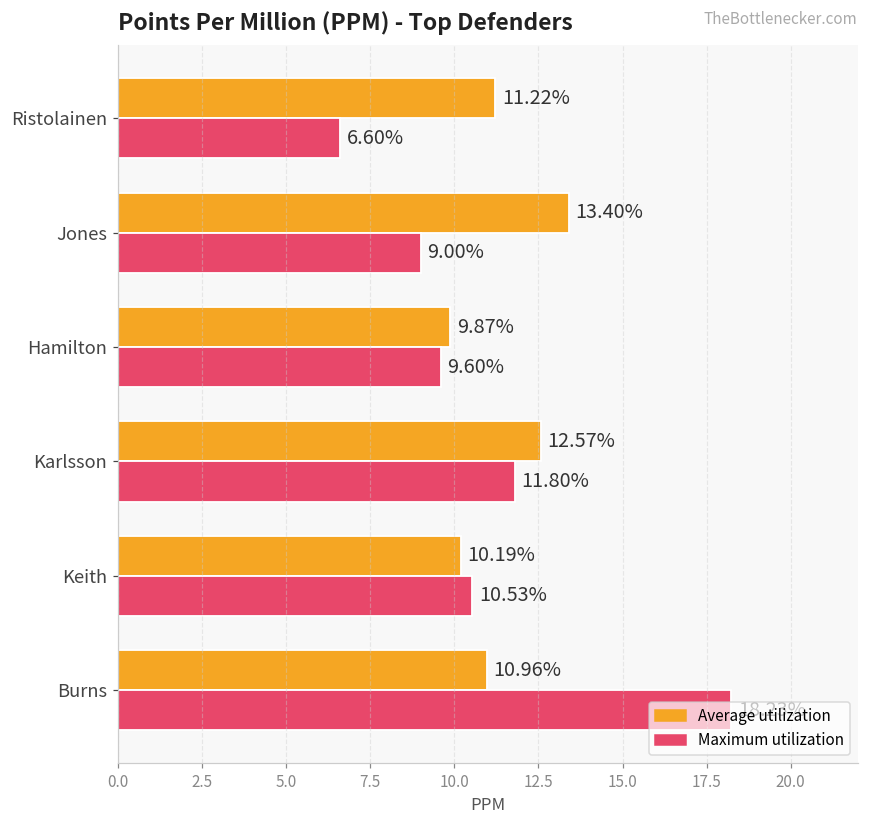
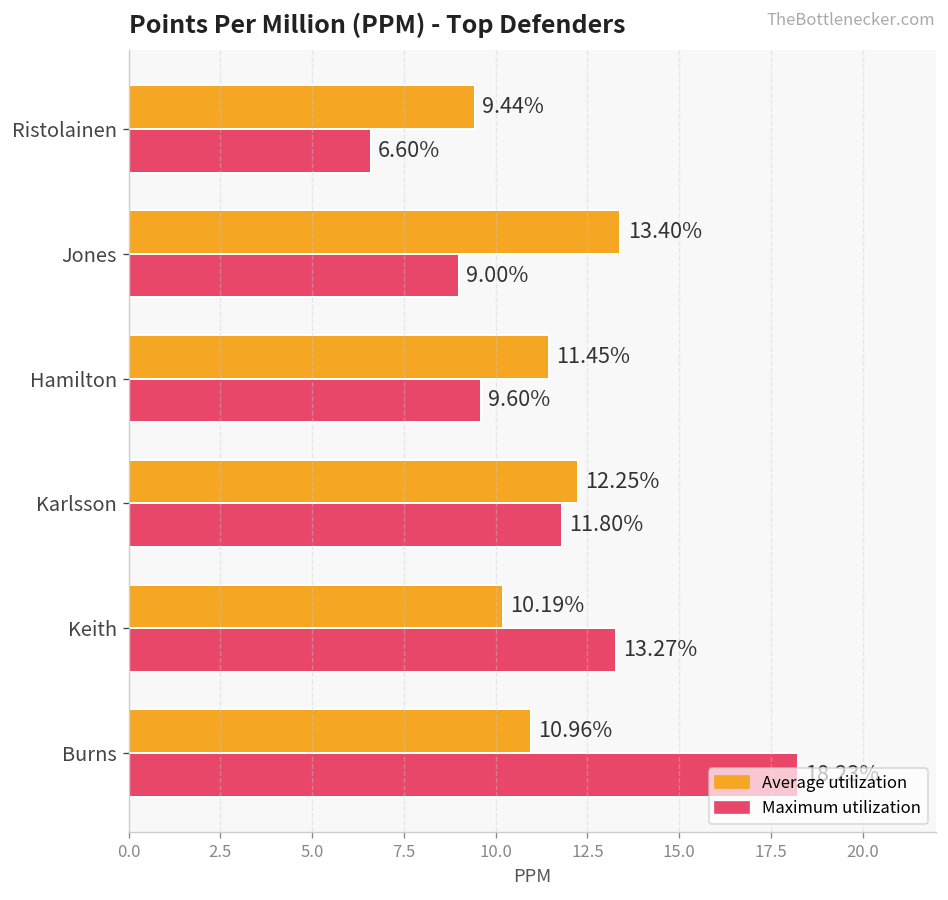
  {
    "Average utilization": {
-     "Ristolainen": "11.22%",
+     "Ristolainen": "9.44%",
      "Jones": "13.40%",
-     "Hamilton": "9.87%",
-     "Karlsson": "12.57%",
+     "Hamilton": "11.45%",
+     "Karlsson": "12.25%",
      "Keith": "10.19%",
      "Burns": "10.96%"
    },
    "Maximum utilization": {
      "Ristolainen": "6.60%",
      "Jones": "9.00%",
      "Hamilton": "9.60%",
      "Karlsson": "11.80%",
-     "Keith": "10.53%"
+     "Keith": "13.27%"
    }
  }
